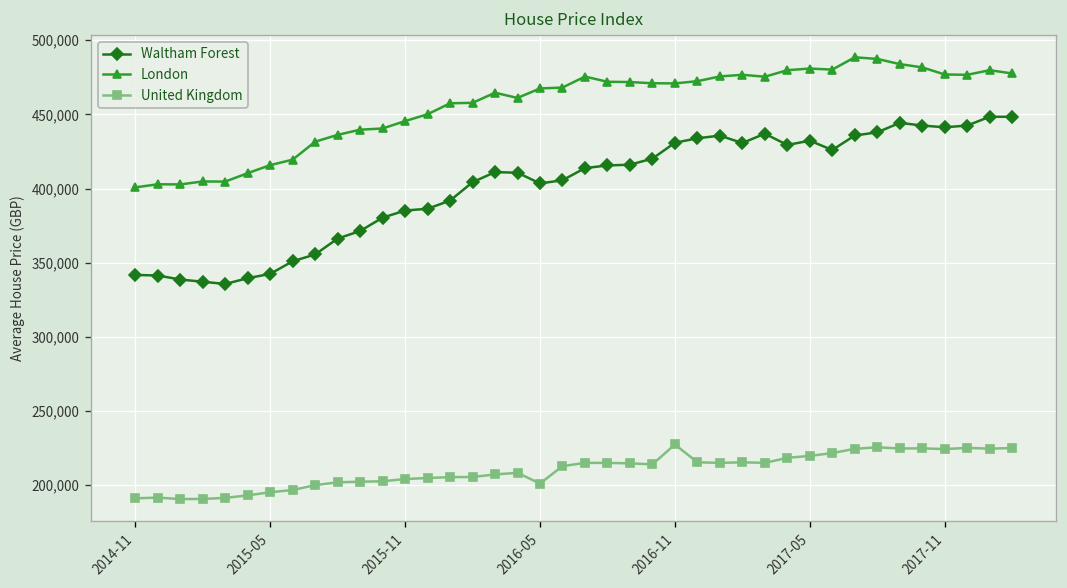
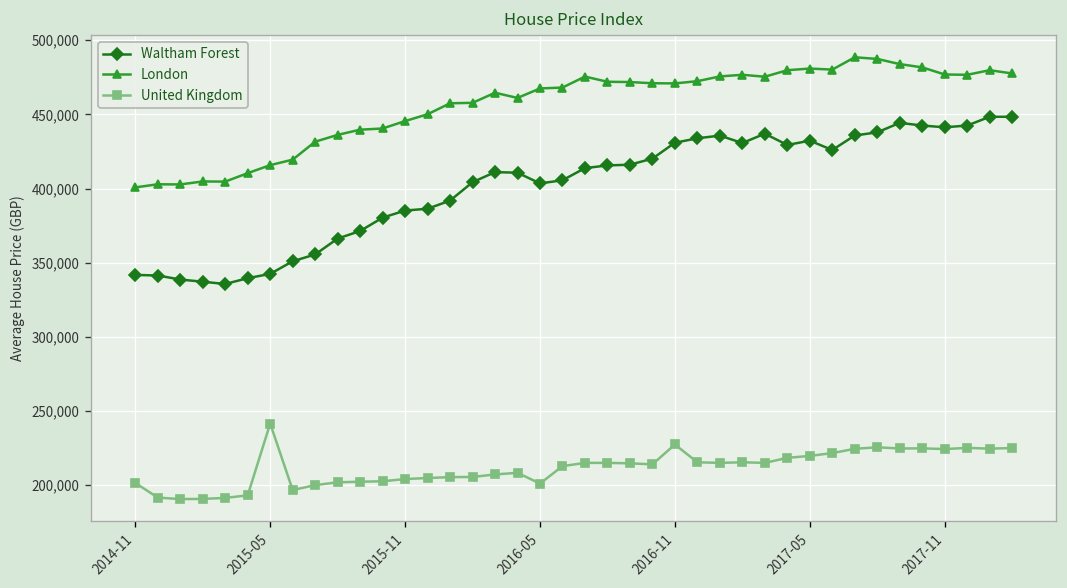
  {
    "United Kingdom": {
-     "2014-11": "191,000",
-     "2015-05": "195,000",
+     "2014-11": "202,000",
+     "2015-05": "242,000",
      "2015-11": "204,000",
      "2016-05": "201,000",
      "2016-11": "227,000",
      "2017-05": "220,000",
      "2017-11": "224,000"
    }
  }
